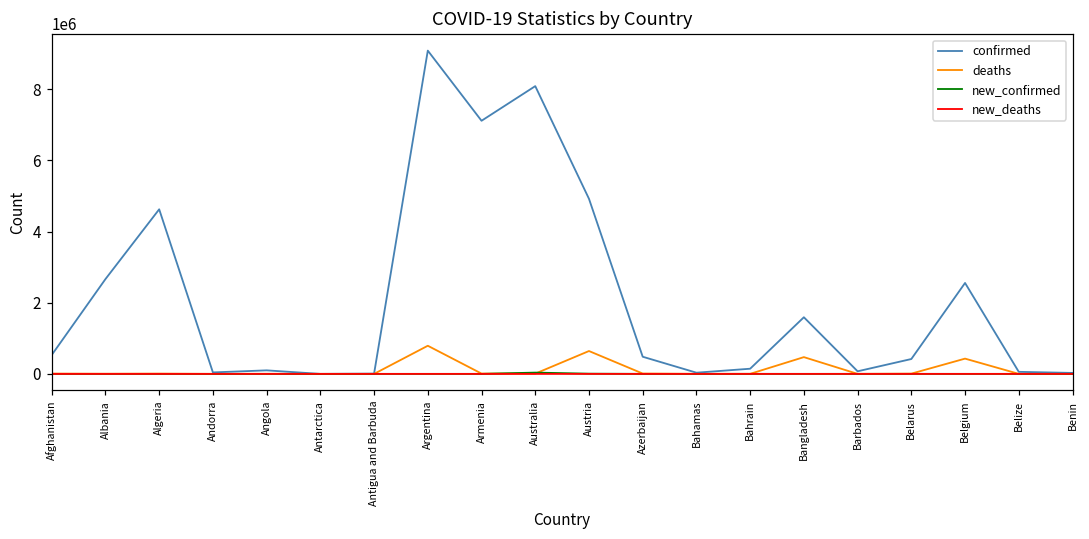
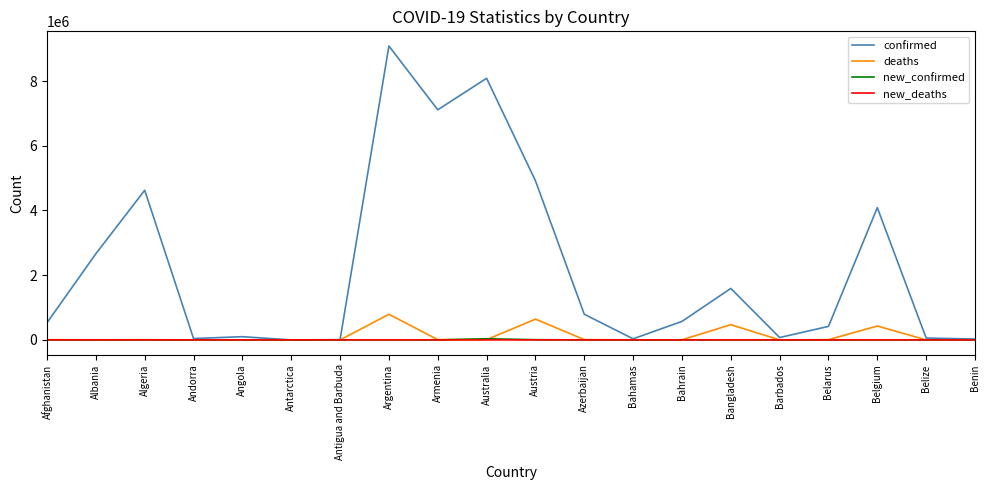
  {
    "confirmed": {
      "Afghanistan": 500000,
      "Albania": 2700000,
      "Algeria": 4600000,
      "Angola": 100000,
      "Argentina": 9100000,
      "Armenia": 7100000,
      "Australia": 8100000,
      "Austria": 4900000,
-     "Azerbaijan": 500000,
-     "Bahrain": 100000,
+     "Azerbaijan": 800000,
+     "Bahrain": 600000,
      "Bangladesh": 1600000,
      "Belarus": 400000,
-     "Belgium": 2600000
+     "Belgium": 4100000
    },
    "deaths": {
      "Argentina": 800000,
      "Austria": 600000,
      "Bangladesh": 500000,
      "Belgium": 400000
    }
  }
